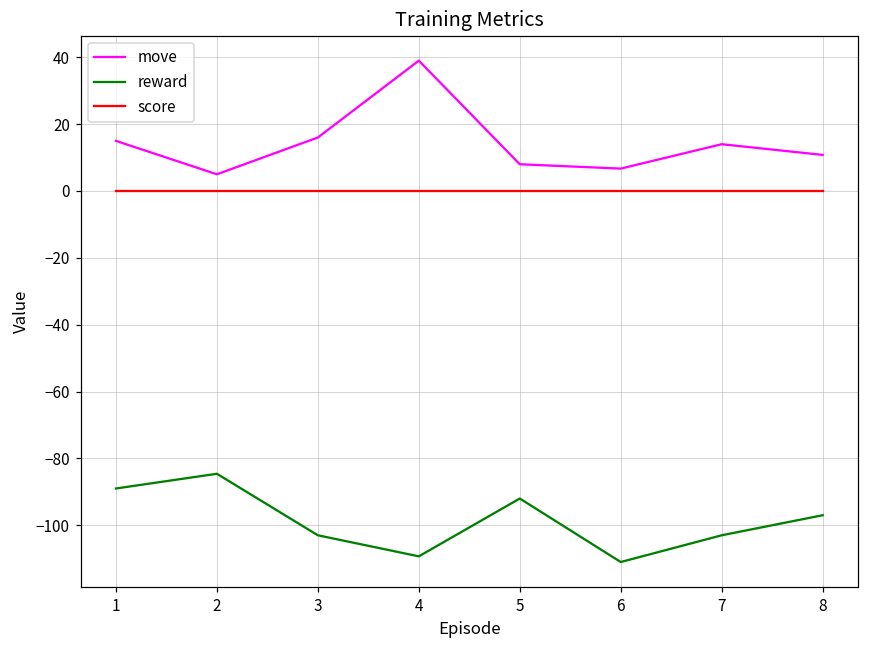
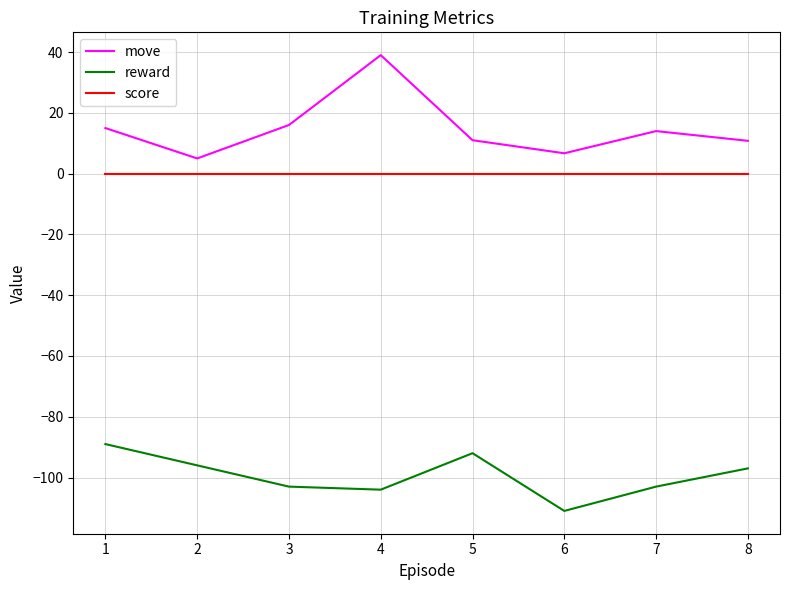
  {
    "move": {
      "1": 15,
      "2": 5,
      "3": 16,
      "4": 39,
-     "5": 8,
+     "5": 11,
      "6": 7,
      "7": 14,
      "8": 11
    },
    "reward": {
      "1": -89,
-     "2": -85,
+     "2": -96,
      "3": -103,
-     "4": -109,
+     "4": -104,
      "5": -92,
      "6": -111,
      "7": -103,
      "8": -97
    },
    "score": {
      "1": 0,
      "2": 0,
      "3": 0,
      "4": 0,
      "5": 0,
      "6": 0,
      "7": 0,
      "8": 0
    }
  }
